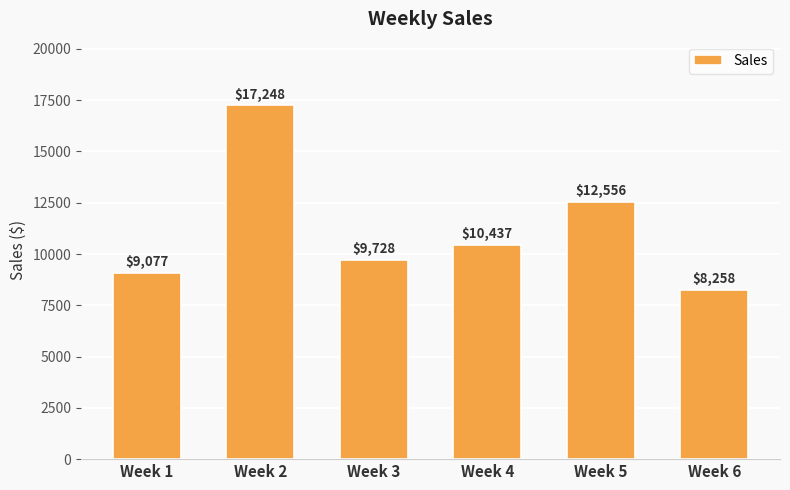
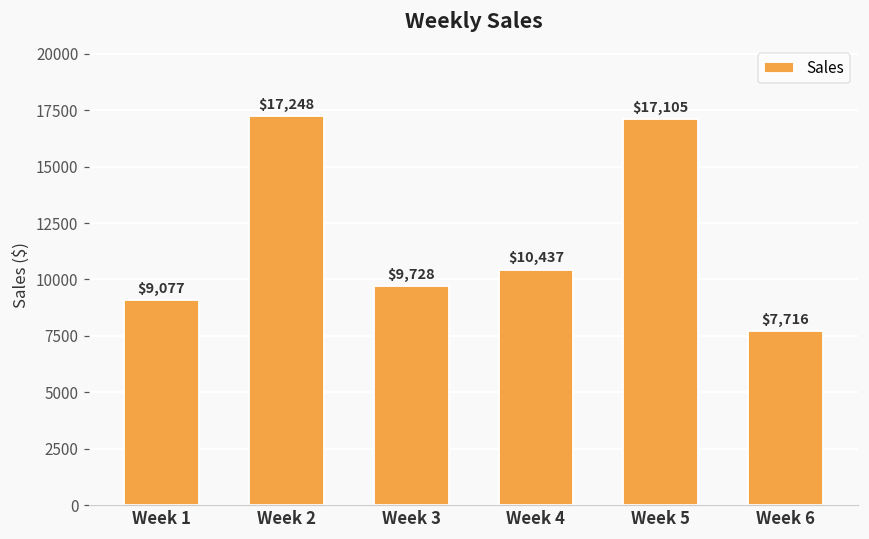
  {
    "Week 1": "$9,077",
    "Week 2": "$17,248",
    "Week 3": "$9,728",
    "Week 4": "$10,437",
-   "Week 5": "$12,556",
-   "Week 6": "$8,258"
+   "Week 5": "$17,105",
+   "Week 6": "$7,716"
  }
